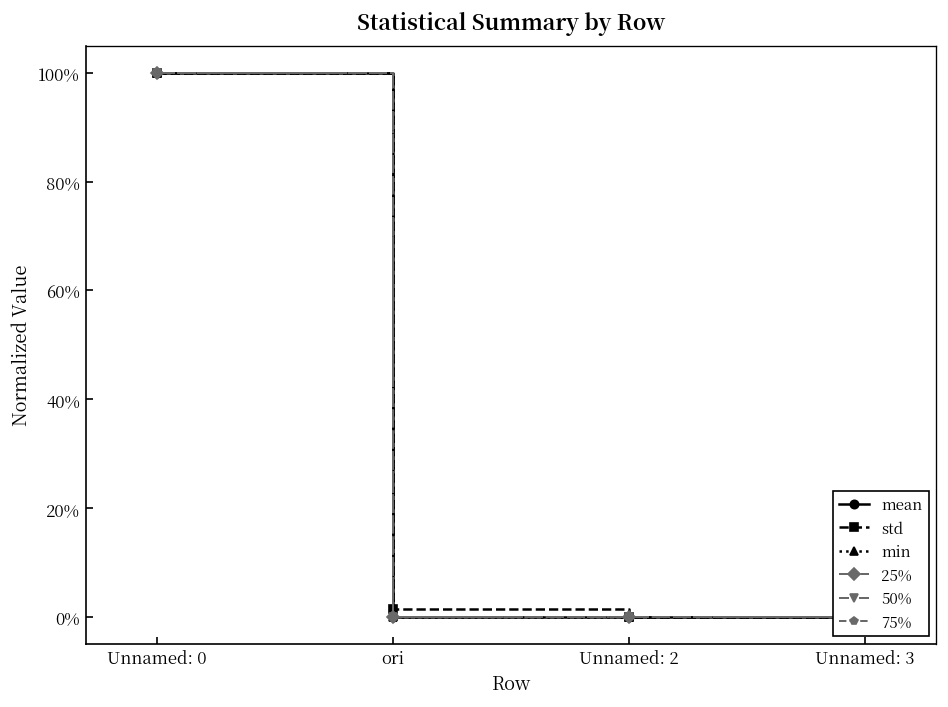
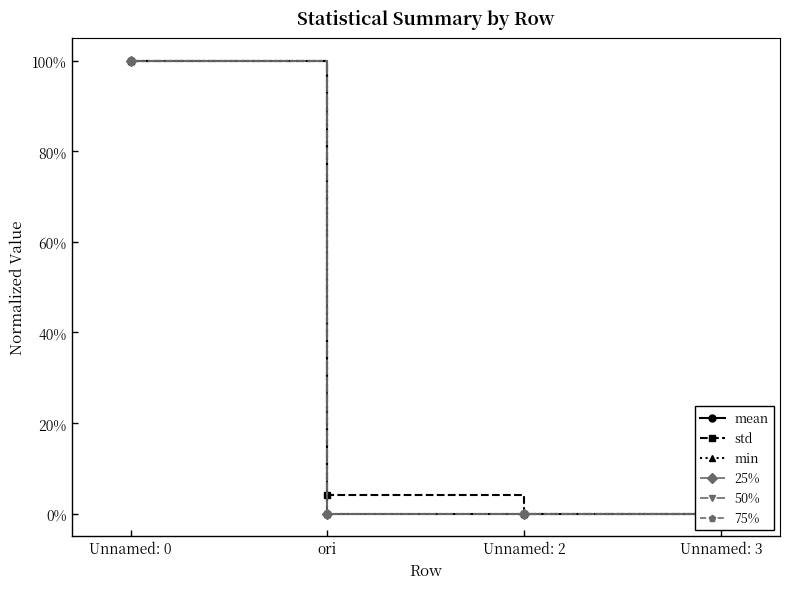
  {
    "75%": {
      "ori": "0%"
    },
    "std": {
-     "ori": "1%"
+     "ori": "4%"
    }
  }
